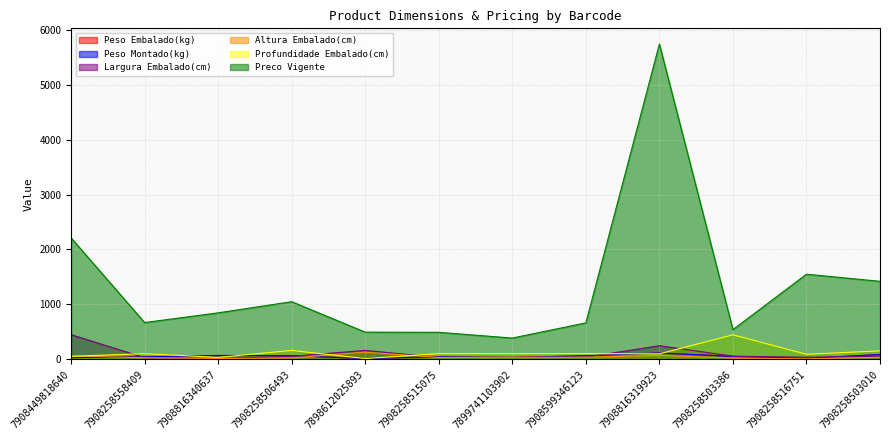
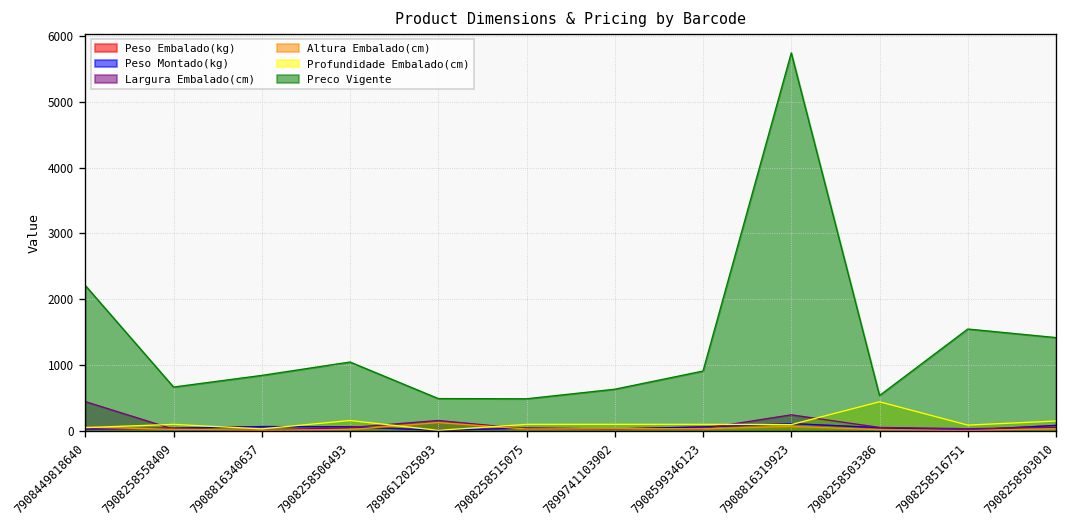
  {
    "Largura Embalado(cm)": {
      "7908449818640": 400,
      "7908816319923": 200
    },
    "Profundidade Embalado(cm)": {
      "7908258558409": 100,
      "7908258506493": 200,
      "7908258515075": 100,
      "7899741103902": 100,
      "7908258503386": 400,
      "7908258516751": 100,
      "7908258503010": 200
    },
    "Preco Vigente": {
      "7908449818640": 2200,
      "7908258558409": 700,
      "7908816340637": 800,
      "7908258506493": 1000,
      "7898612025893": 500,
      "7908258515075": 500,
-     "7899741103902": 400,
-     "7908599346123": 700,
+     "7899741103902": 600,
+     "7908599346123": 900,
      "7908816319923": 5700,
      "7908258503386": 500,
      "7908258516751": 1500,
      "7908258503010": 1400
    }
  }
